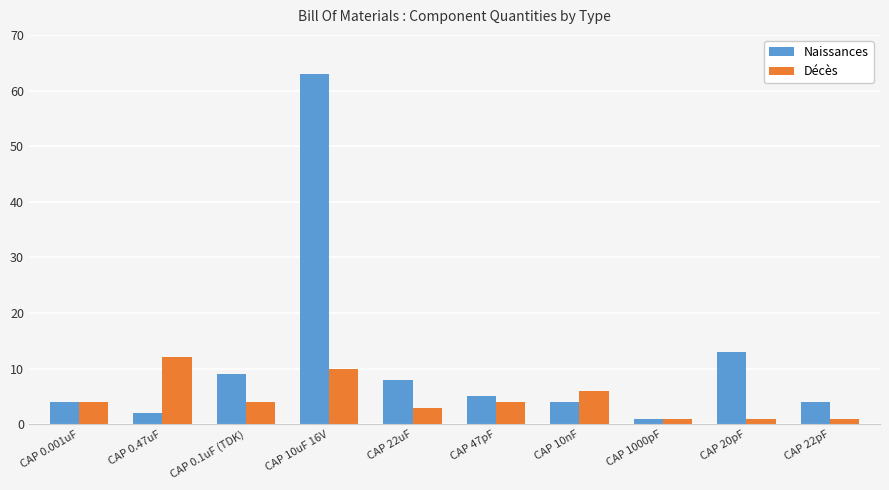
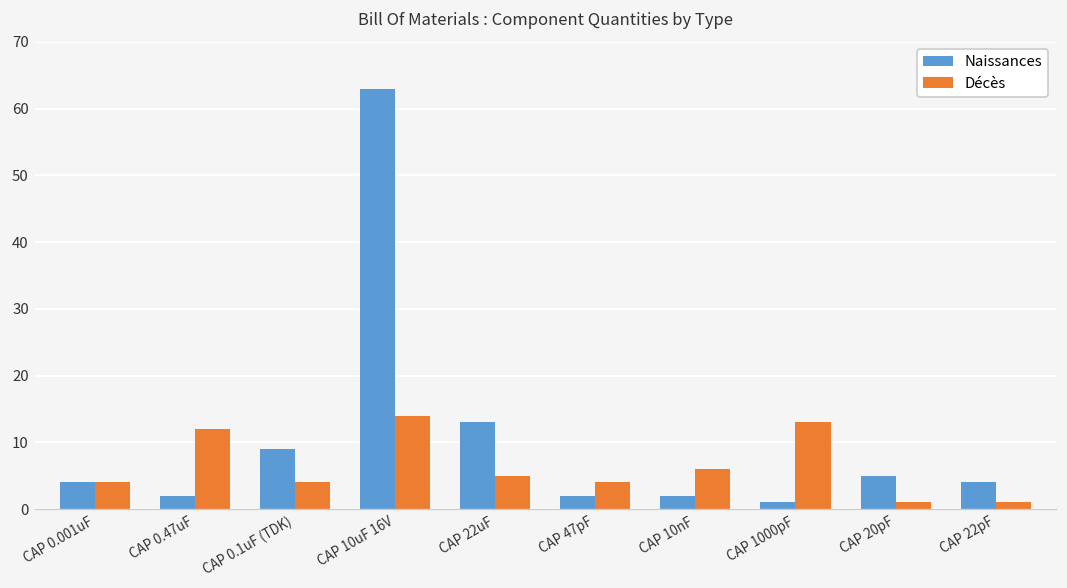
  {
    "Naissances": {
      "CAP 0.001uF": 4,
      "CAP 0.47uF": 2,
      "CAP 0.1uF (TDK)": 9,
      "CAP 10uF 16V": 63,
-     "CAP 22uF": 8,
-     "CAP 47pF": 5,
-     "CAP 10nF": 4,
+     "CAP 22uF": 13,
+     "CAP 47pF": 2,
+     "CAP 10nF": 2,
      "CAP 1000pF": 1,
-     "CAP 20pF": 13,
+     "CAP 20pF": 5,
      "CAP 22pF": 4
    },
    "Décès": {
      "CAP 0.001uF": 4,
      "CAP 0.47uF": 12,
      "CAP 0.1uF (TDK)": 4,
-     "CAP 10uF 16V": 10,
-     "CAP 22uF": 3,
+     "CAP 10uF 16V": 14,
+     "CAP 22uF": 5,
      "CAP 47pF": 4,
      "CAP 10nF": 6,
-     "CAP 1000pF": 1,
+     "CAP 1000pF": 13,
      "CAP 20pF": 1,
      "CAP 22pF": 1
    }
  }
